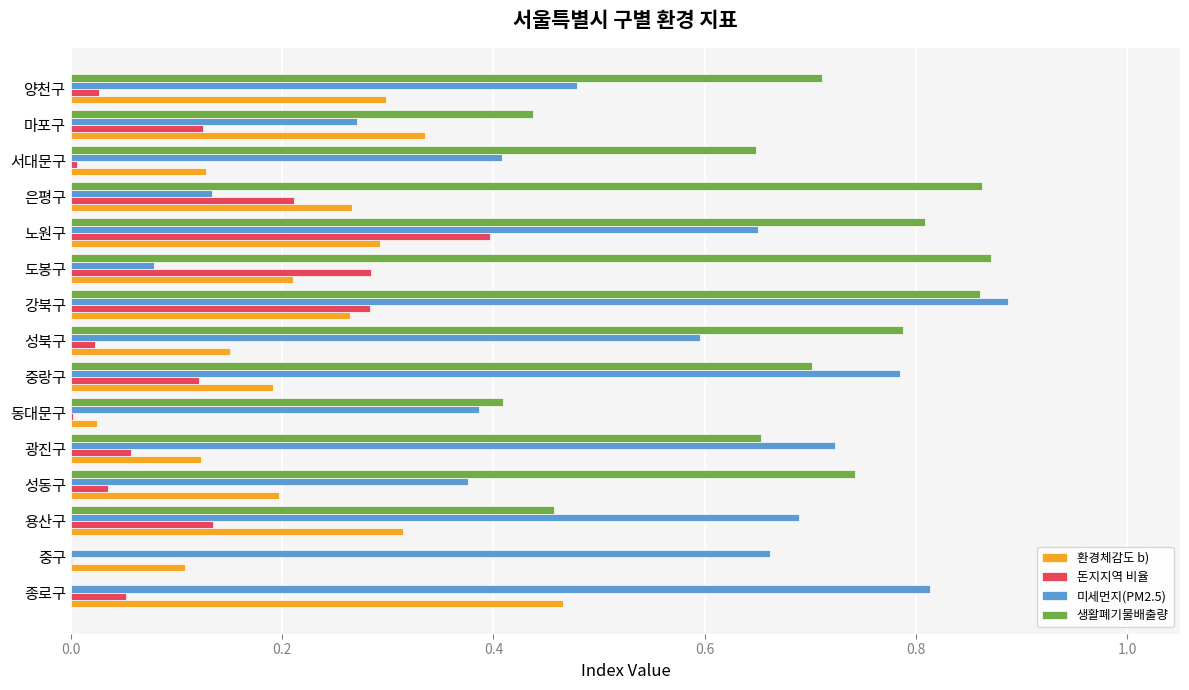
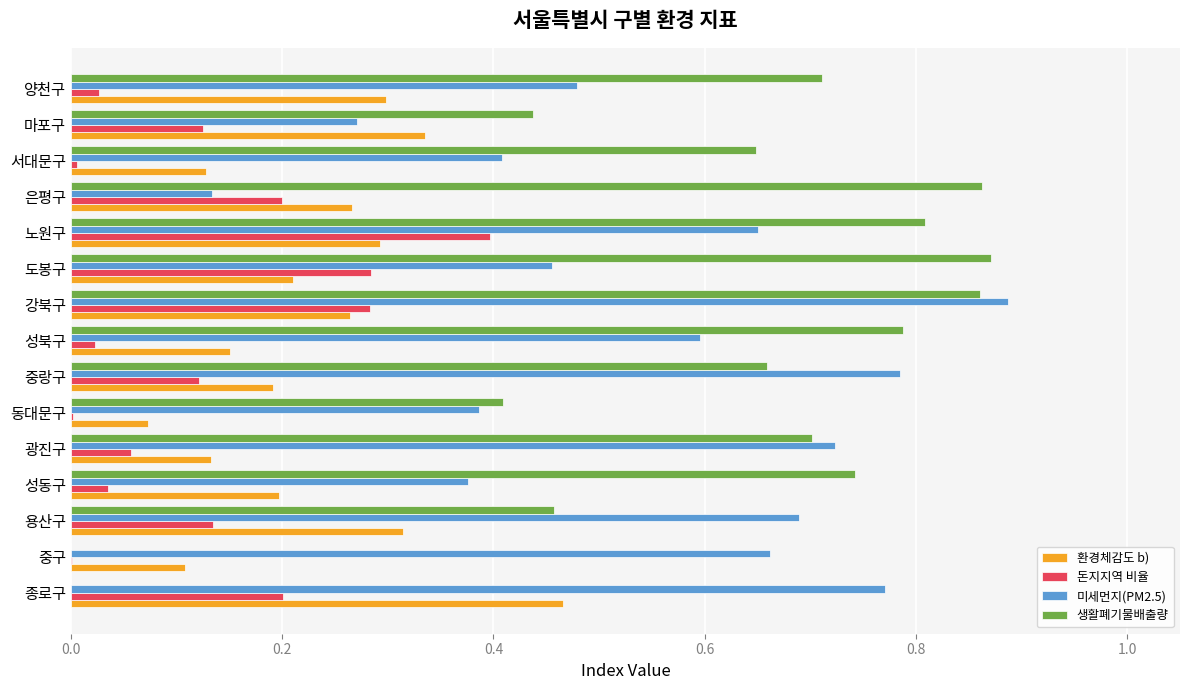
  {
    "환경체감도 b)": {
      "양천구": 0.299,
      "마포구": 0.336,
      "서대문구": 0.128,
      "은평구": 0.266,
      "노원구": 0.293,
      "도봉구": 0.210,
      "강북구": 0.265,
      "성북구": 0.151,
      "중랑구": 0.192,
-     "동대문구": 0.025,
-     "광진구": 0.123,
+     "동대문구": 0.073,
+     "광진구": 0.132,
      "성동구": 0.197,
      "용산구": 0.314,
      "중구": 0.108,
      "종로구": 0.466
    },
    "돈지지역 비율": {
      "양천구": 0.026,
      "마포구": 0.125,
      "서대문구": 0.006,
-     "은평구": 0.212,
+     "은평구": 0.200,
      "노원구": 0.397,
      "도봉구": 0.284,
      "강북구": 0.283,
      "성북구": 0.023,
      "중랑구": 0.122,
      "광진구": 0.057,
      "성동구": 0.035,
      "용산구": 0.135,
-     "종로구": 0.052
+     "종로구": 0.201
    },
    "미세먼지(PM2.5)": {
      "양천구": 0.479,
      "마포구": 0.271,
      "서대문구": 0.408,
      "은평구": 0.134,
      "노원구": 0.651,
-     "도봉구": 0.079,
+     "도봉구": 0.456,
      "강북구": 0.887,
      "성북구": 0.595,
      "중랑구": 0.785,
      "동대문구": 0.387,
      "광진구": 0.724,
      "성동구": 0.376,
      "용산구": 0.690,
      "중구": 0.662,
-     "종로구": 0.813
+     "종로구": 0.770
    },
    "생활폐기물배출량": {
      "양천구": 0.711,
      "마포구": 0.438,
      "서대문구": 0.649,
      "은평구": 0.863,
      "노원구": 0.808,
      "도봉구": 0.871,
      "강북구": 0.861,
      "성북구": 0.788,
-     "중랑구": 0.702,
+     "중랑구": 0.659,
      "동대문구": 0.409,
-     "광진구": 0.653,
+     "광진구": 0.702,
      "성동구": 0.743,
      "용산구": 0.457,
      "중구": 0.000
    }
  }
